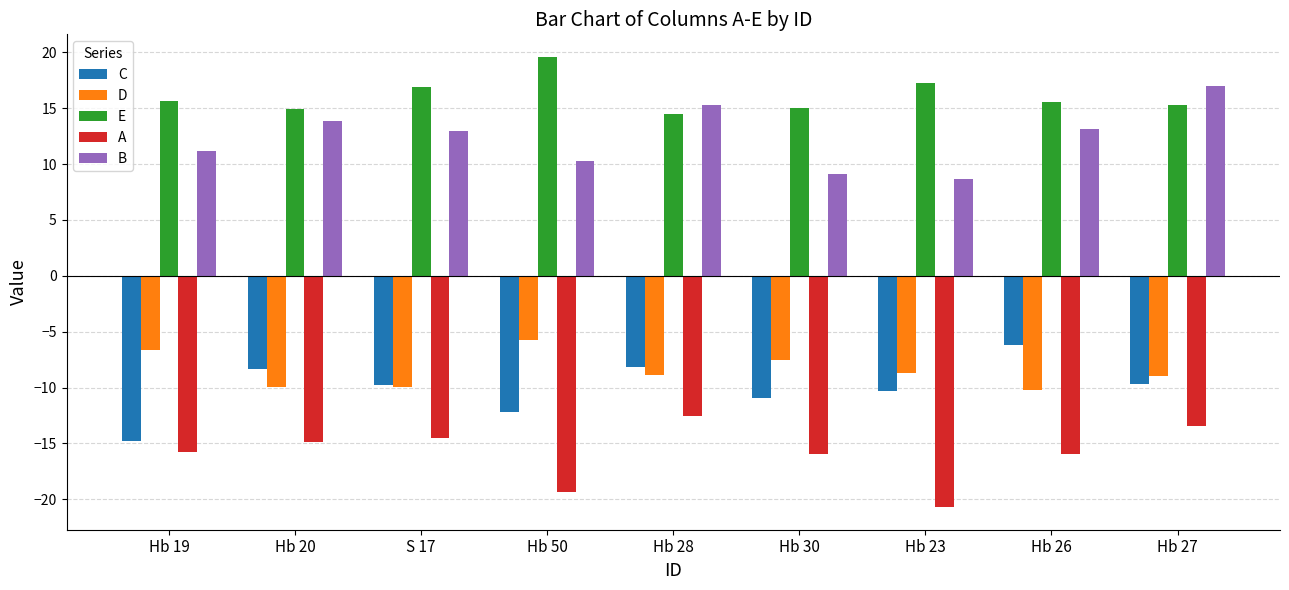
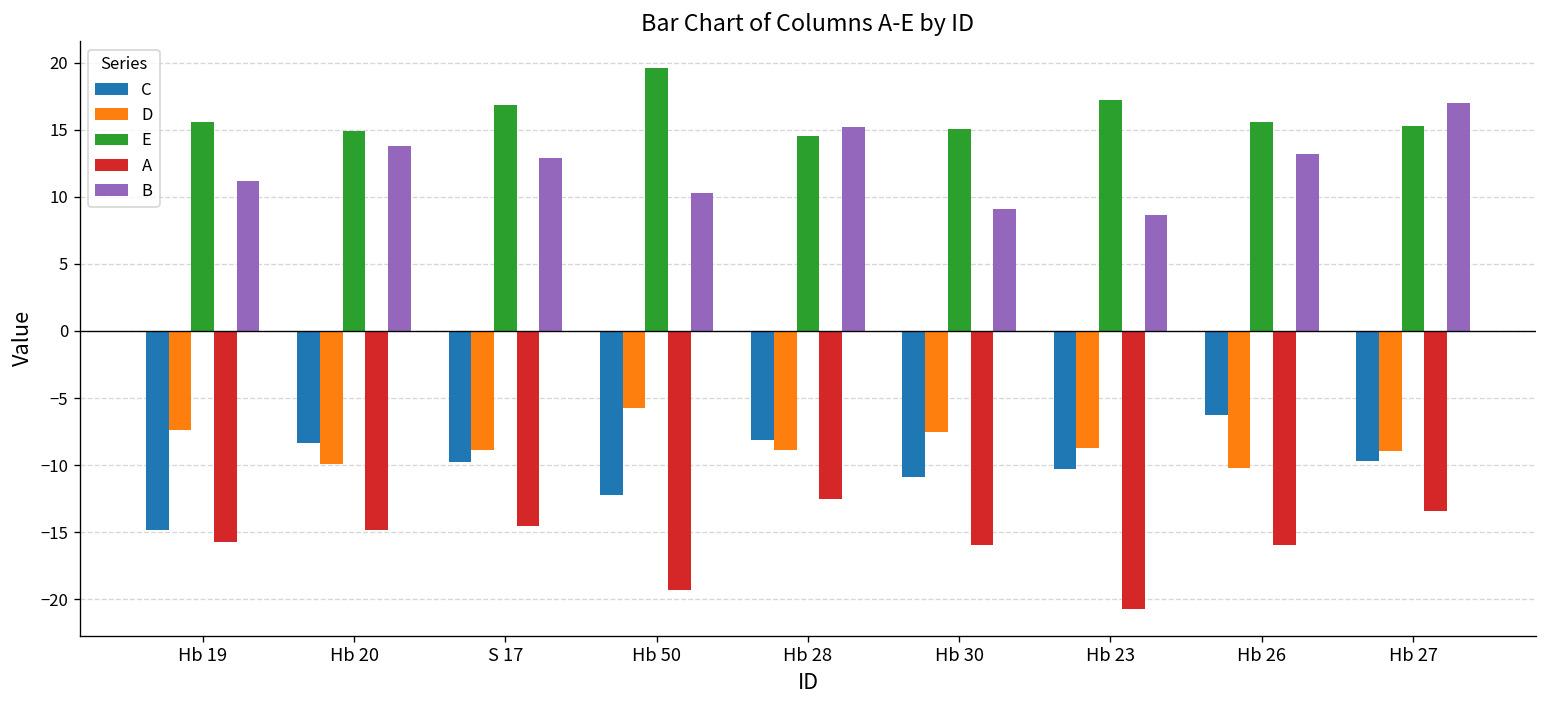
  {
    "C": {
      "Hb 19": -14.8,
      "Hb 20": -8.3,
      "S 17": -9.8,
      "Hb 50": -12.2,
      "Hb 28": -8.1,
      "Hb 30": -10.9,
      "Hb 23": -10.3,
      "Hb 26": -6.2,
      "Hb 27": -9.7
    },
    "D": {
-     "Hb 19": -6.6,
+     "Hb 19": -7.4,
      "Hb 20": -9.9,
-     "S 17": -9.9,
+     "S 17": -8.9,
      "Hb 50": -5.8,
      "Hb 28": -8.9,
      "Hb 30": -7.5,
      "Hb 23": -8.7,
      "Hb 26": -10.2,
      "Hb 27": -9.0
    },
    "E": {
      "Hb 19": 15.6,
      "Hb 20": 14.9,
      "S 17": 16.9,
      "Hb 50": 19.6,
      "Hb 28": 14.5,
      "Hb 30": 15.0,
      "Hb 23": 17.2,
      "Hb 26": 15.6,
      "Hb 27": 15.3
    },
    "A": {
      "Hb 19": -15.8,
      "Hb 20": -14.9,
      "S 17": -14.5,
      "Hb 50": -19.3,
      "Hb 28": -12.5,
      "Hb 30": -16.0,
      "Hb 23": -20.7,
      "Hb 26": -16.0,
      "Hb 27": -13.4
    },
    "B": {
      "Hb 19": 11.2,
      "Hb 20": 13.8,
      "S 17": 12.9,
      "Hb 50": 10.3,
      "Hb 28": 15.2,
      "Hb 30": 9.1,
      "Hb 23": 8.6,
      "Hb 26": 13.2,
      "Hb 27": 17.0
    }
  }
